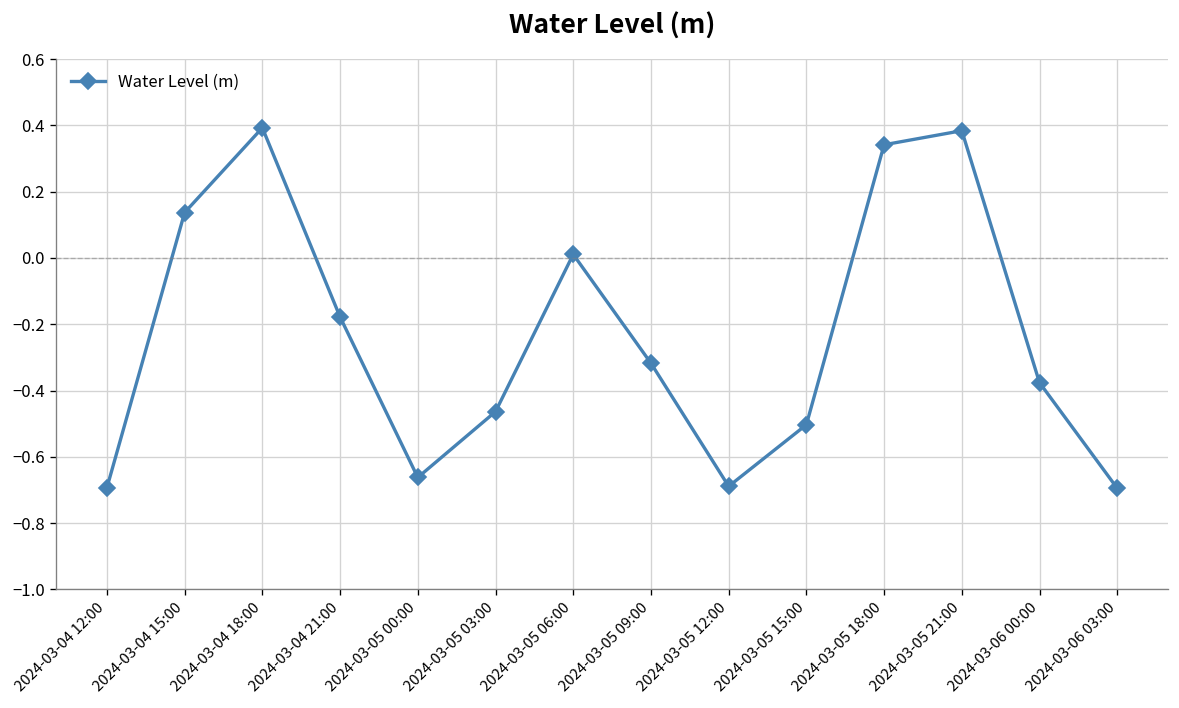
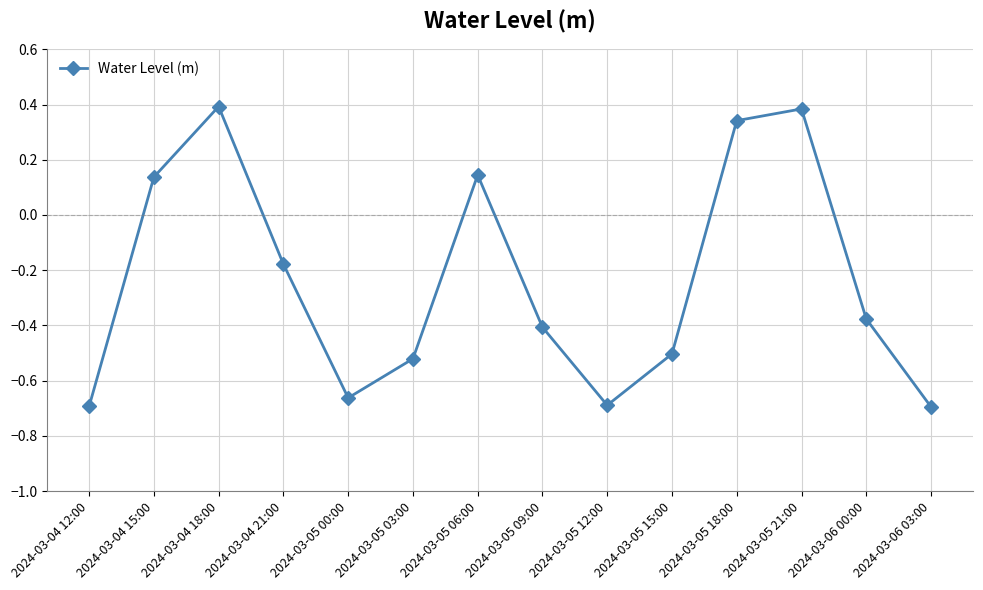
  {
    "2024-03-04 12:00": -0.69,
    "2024-03-04 15:00": 0.14,
    "2024-03-04 18:00": 0.39,
    "2024-03-04 21:00": -0.18,
    "2024-03-05 00:00": -0.66,
-   "2024-03-05 03:00": -0.46,
-   "2024-03-05 06:00": 0.01,
-   "2024-03-05 09:00": -0.32,
+   "2024-03-05 03:00": -0.52,
+   "2024-03-05 06:00": 0.14,
+   "2024-03-05 09:00": -0.41,
    "2024-03-05 12:00": -0.69,
    "2024-03-05 15:00": -0.50,
    "2024-03-05 18:00": 0.34,
    "2024-03-05 21:00": 0.38,
    "2024-03-06 00:00": -0.38,
    "2024-03-06 03:00": -0.69
  }
